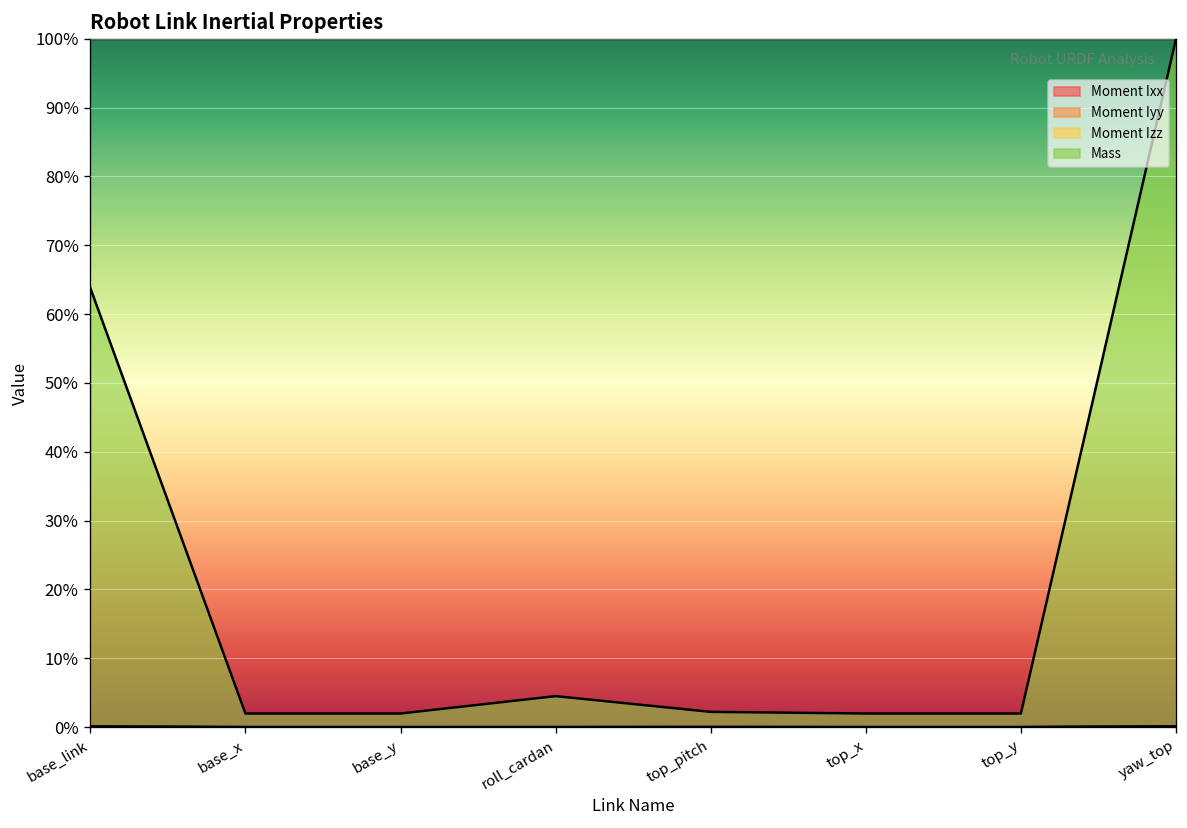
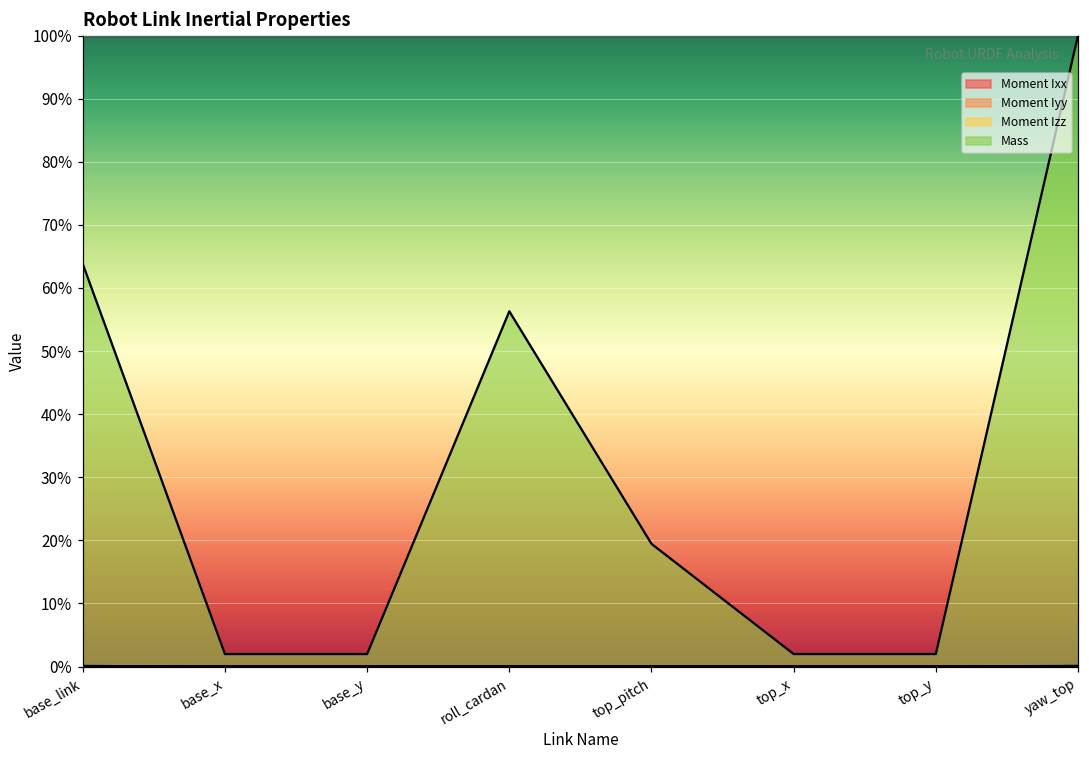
  {
    "Mass": {
      "base_link": "64%",
      "base_x": "2%",
      "base_y": "2%",
-     "roll_cardan": "5%",
-     "top_pitch": "2%",
+     "roll_cardan": "56%",
+     "top_pitch": "19%",
      "top_x": "2%",
      "top_y": "2%",
      "yaw_top": "100%"
    }
  }
